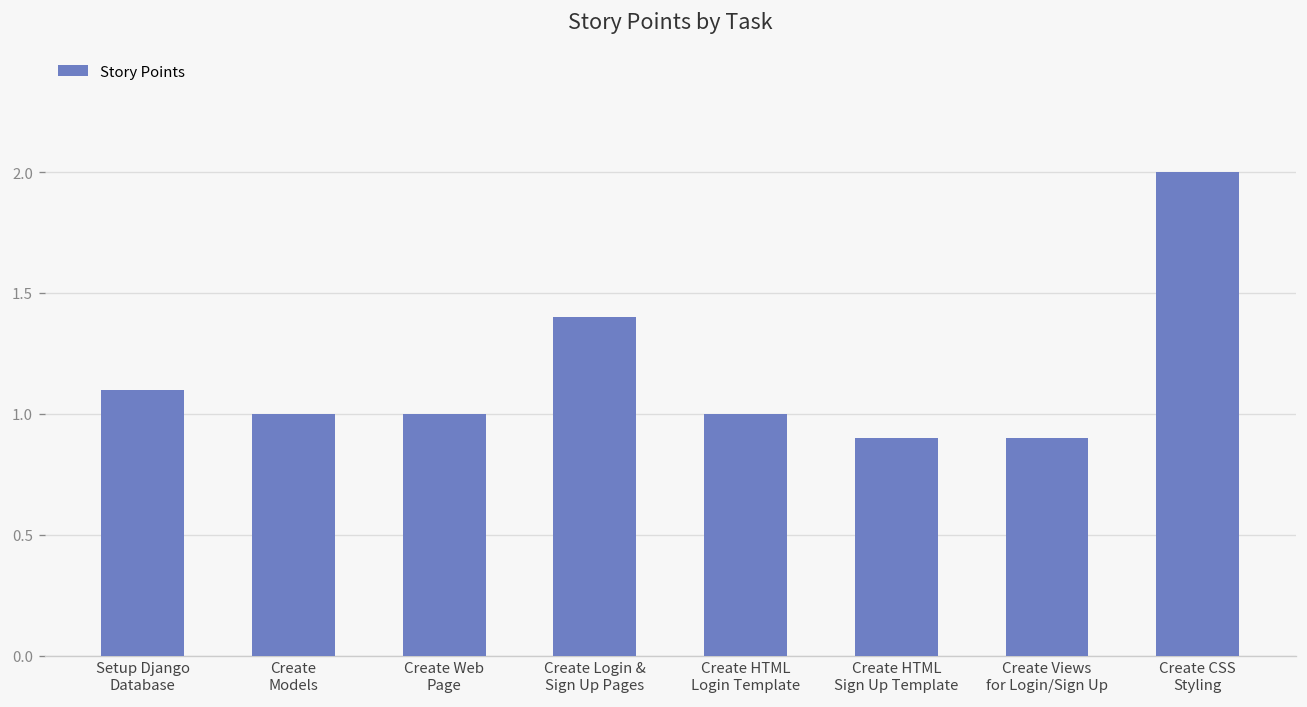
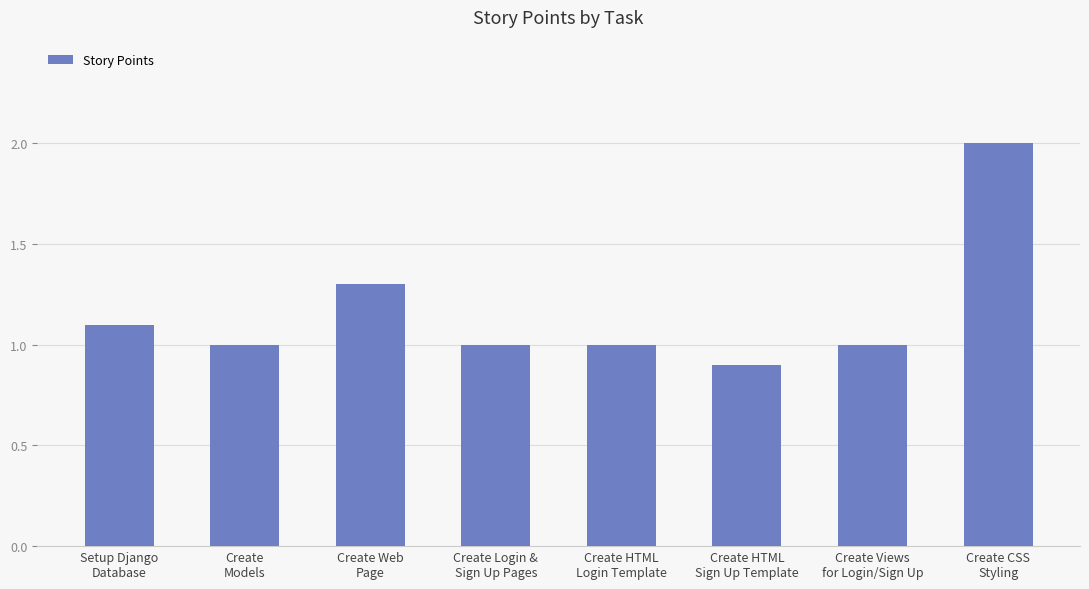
  {
    "Setup Django Database": 1.1,
    "Create Models": 1.0,
-   "Create Web Page": 1.0,
-   "Create Login & Sign Up Pages": 1.4,
+   "Create Web Page": 1.3,
+   "Create Login & Sign Up Pages": 1.0,
    "Create HTML Login Template": 1.0,
    "Create HTML Sign Up Template": 0.9,
-   "Create Views for Login/Sign Up": 0.9,
+   "Create Views for Login/Sign Up": 1.0,
    "Create CSS Styling": 2.0
  }
